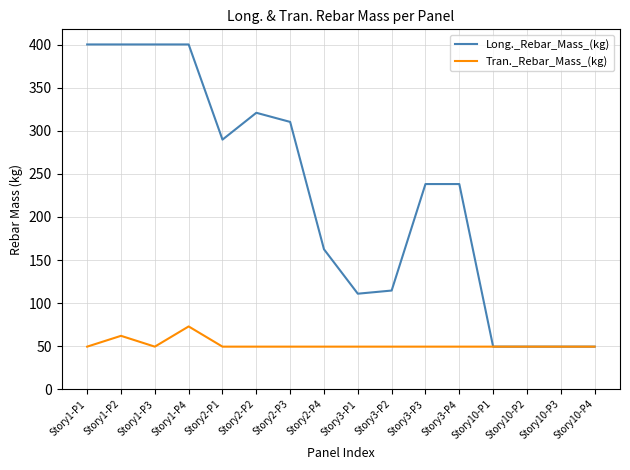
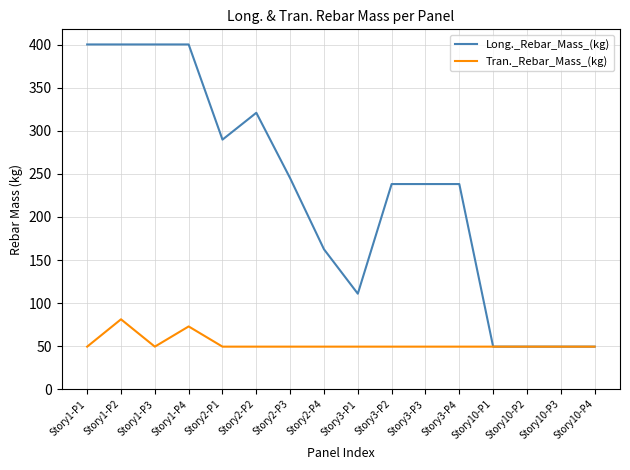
  {
    "Long._Rebar_Mass_(kg)": {
      "Story1-P1": 400,
      "Story1-P2": 400,
      "Story1-P3": 400,
      "Story1-P4": 400,
      "Story2-P1": 290,
      "Story2-P2": 320,
-     "Story2-P3": 310,
+     "Story2-P3": 250,
      "Story2-P4": 160,
      "Story3-P1": 110,
-     "Story3-P2": 110,
+     "Story3-P2": 240,
      "Story3-P3": 240,
      "Story3-P4": 240
    },
    "Tran._Rebar_Mass_(kg)": {
      "Story1-P1": 50,
-     "Story1-P2": 60,
+     "Story1-P2": 80,
      "Story1-P3": 50,
      "Story1-P4": 70,
      "Story2-P1": 50,
      "Story2-P2": 50,
      "Story2-P3": 50,
      "Story2-P4": 50,
      "Story3-P1": 50,
      "Story3-P2": 50,
      "Story3-P3": 50,
      "Story3-P4": 50
    }
  }
